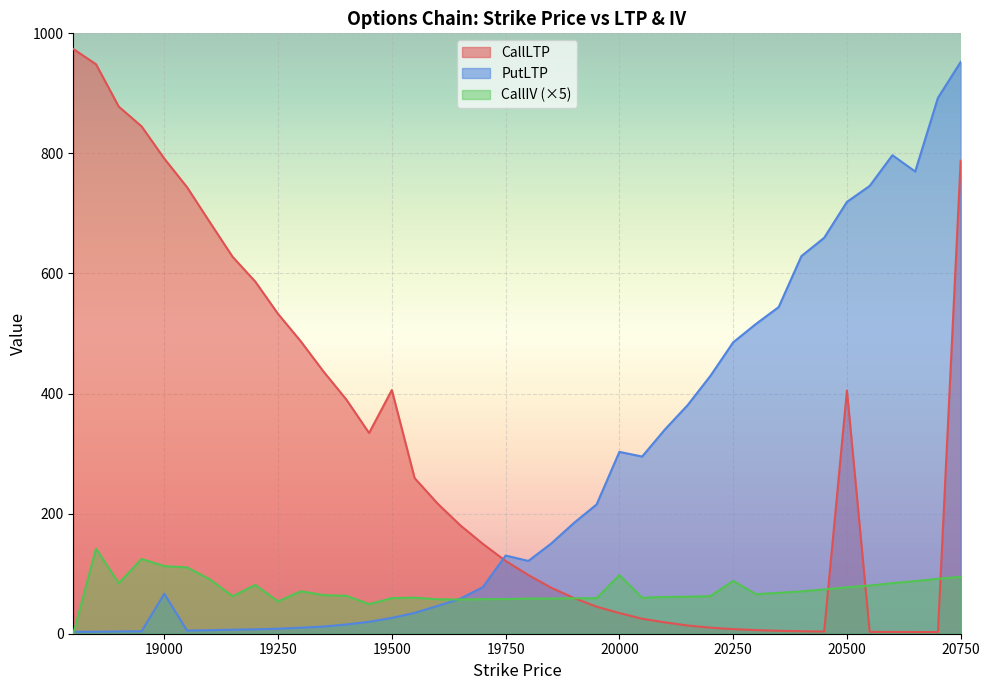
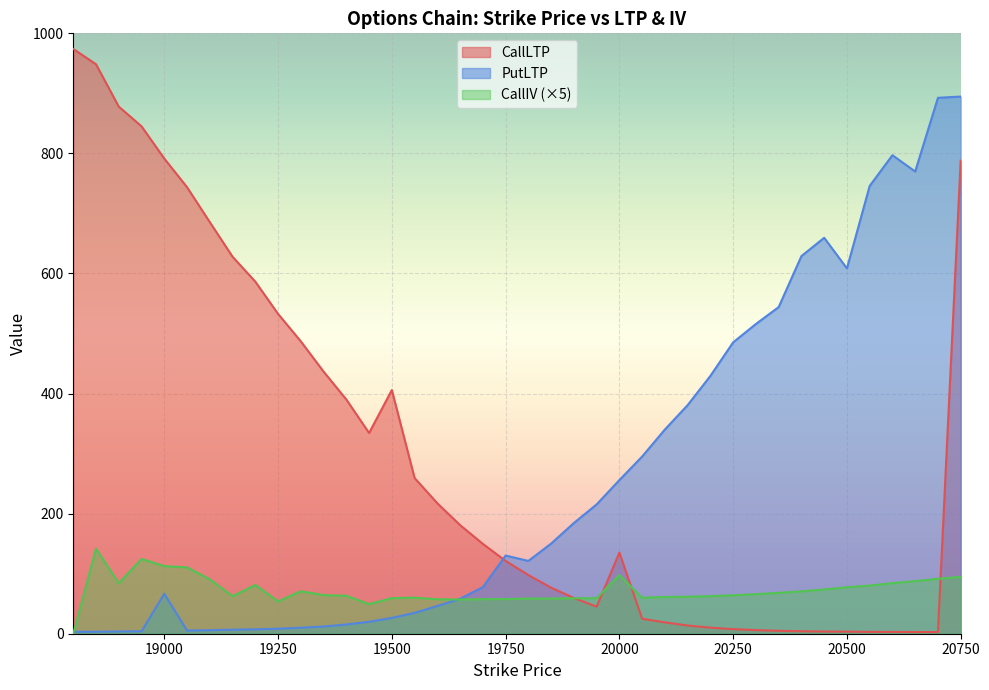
  {
    "CallLTP": {
      "19000": 790,
      "19250": 530,
      "19500": 410,
      "19750": 120,
-     "20000": 30,
+     "20000": 140,
      "20250": 10,
-     "20500": 400,
+     "20500": 0,
      "20750": 790
    },
    "PutLTP": {
      "19000": 70,
      "19250": 10,
      "19500": 30,
      "19750": 130,
-     "20000": 300,
+     "20000": 260,
      "20250": 490,
-     "20500": 720,
-     "20750": 950
+     "20500": 610,
+     "20750": 890
    },
    "CallIV (×5)": {
      "19000": 110,
      "19250": 50,
      "19500": 60,
      "19750": 60,
      "20000": 100,
-     "20250": 90,
+     "20250": 60,
      "20500": 80,
      "20750": 90
    }
  }
